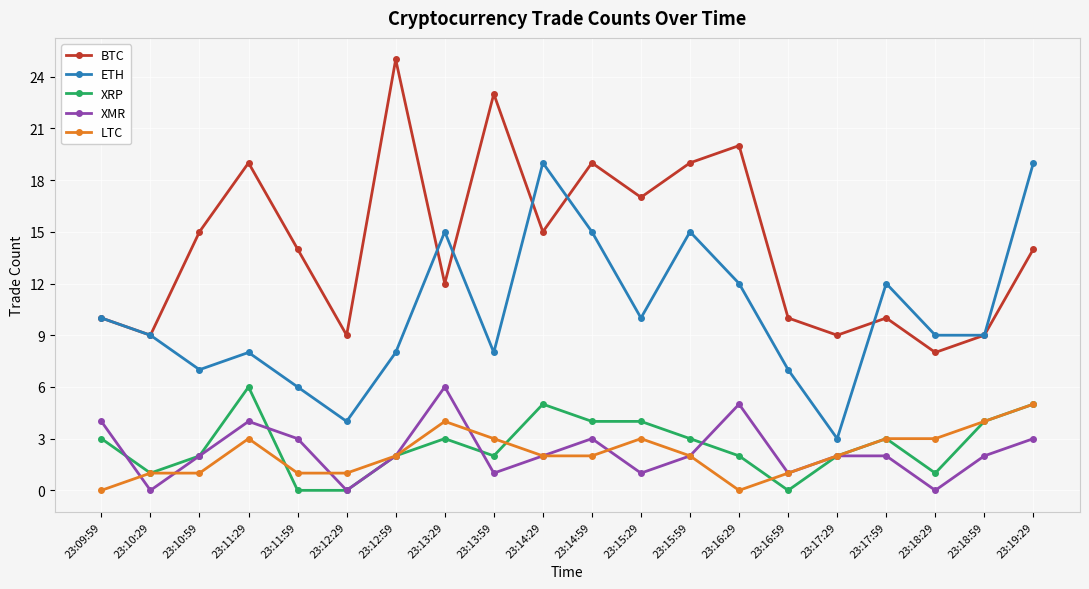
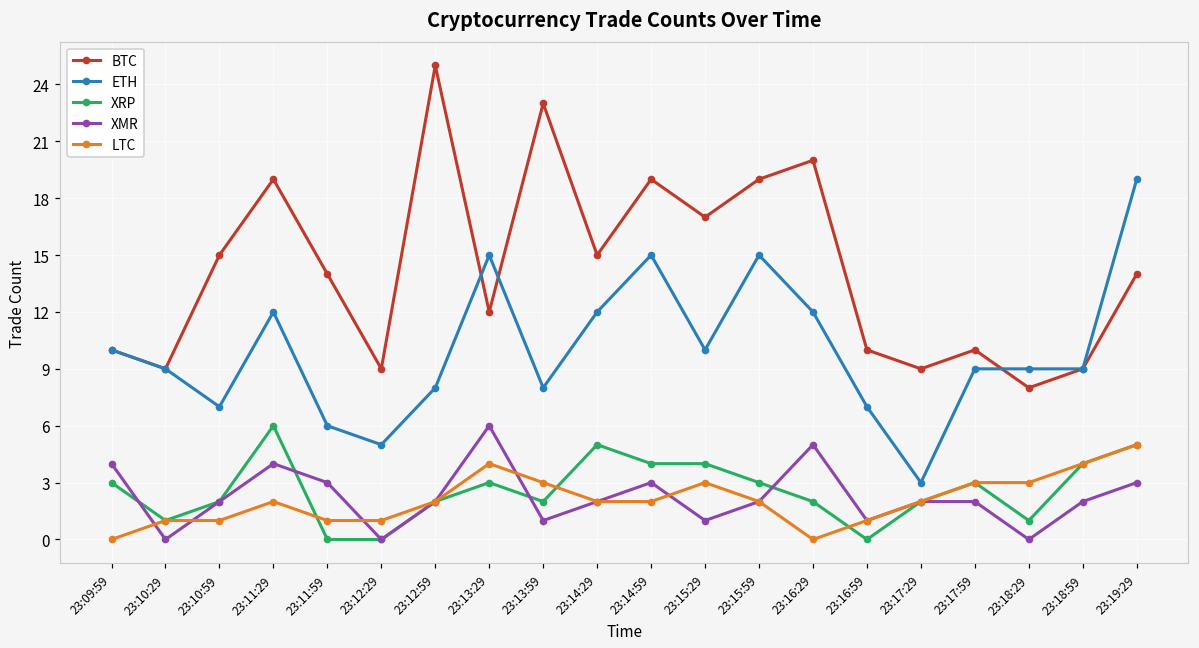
  {
    "BTC": {
      "23:10:59": 15,
      "23:11:29": 19,
      "23:11:59": 14,
      "23:12:29": 9,
      "23:12:59": 25,
      "23:13:29": 12,
      "23:13:59": 23,
      "23:14:29": 15,
      "23:14:59": 19,
      "23:15:29": 17,
      "23:15:59": 19,
      "23:16:29": 20,
      "23:16:59": 10,
      "23:17:29": 9,
      "23:17:59": 10,
      "23:18:29": 8,
      "23:19:29": 14
    },
    "ETH": {
      "23:10:59": 7,
-     "23:11:29": 8,
+     "23:11:29": 12,
      "23:11:59": 6,
-     "23:12:29": 4,
+     "23:12:29": 5,
      "23:12:59": 8,
      "23:13:29": 15,
      "23:13:59": 8,
-     "23:14:29": 19,
+     "23:14:29": 12,
      "23:14:59": 15,
      "23:15:29": 10,
      "23:15:59": 15,
      "23:16:29": 12,
      "23:16:59": 7,
      "23:17:29": 3,
-     "23:17:59": 12,
+     "23:17:59": 9,
      "23:18:29": 9,
      "23:19:29": 19
    },
    "XRP": {
      "23:09:59": 3,
      "23:11:29": 6,
      "23:11:59": 0,
      "23:13:29": 3,
      "23:13:59": 2,
      "23:14:29": 5,
      "23:14:59": 4,
      "23:15:29": 4,
      "23:15:59": 3,
      "23:16:29": 2,
      "23:16:59": 0,
      "23:18:29": 1
    },
    "XMR": {
      "23:09:59": 4,
      "23:10:29": 0,
      "23:11:29": 4,
      "23:11:59": 3,
      "23:13:29": 6,
      "23:13:59": 1,
      "23:14:59": 3,
      "23:15:29": 1,
      "23:16:29": 5,
      "23:17:59": 2,
      "23:18:29": 0,
      "23:18:59": 2,
      "23:19:29": 3
    },
    "LTC": {
      "23:09:59": 0,
      "23:10:59": 1,
-     "23:11:29": 3,
+     "23:11:29": 2,
      "23:11:59": 1,
      "23:12:29": 1,
      "23:13:29": 4,
      "23:13:59": 3,
      "23:14:59": 2,
      "23:15:29": 3,
      "23:16:29": 0,
      "23:18:29": 3
    }
  }
